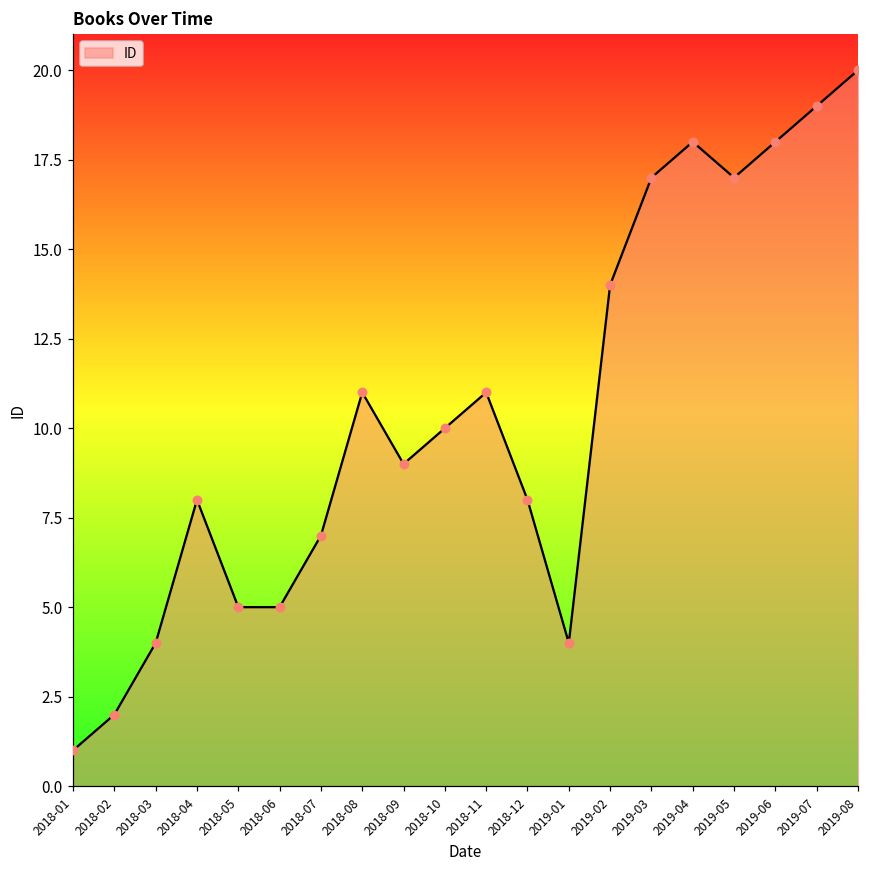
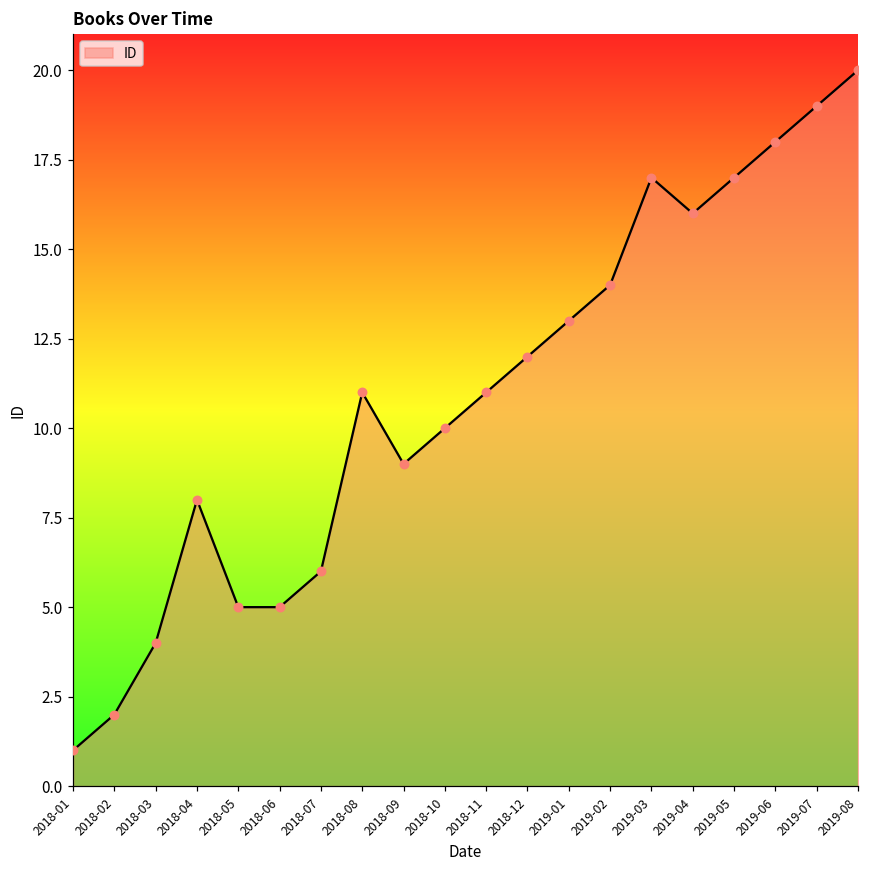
  {
    "2018-01": 1,
    "2018-02": 2,
    "2018-03": 4,
    "2018-04": 8,
    "2018-05": 5,
    "2018-06": 5,
-   "2018-07": 7,
+   "2018-07": 6,
    "2018-08": 11,
    "2018-09": 9,
    "2018-10": 10,
    "2018-11": 11,
-   "2018-12": 8,
-   "2019-01": 4,
+   "2018-12": 12,
+   "2019-01": 13,
    "2019-02": 14,
    "2019-03": 17,
-   "2019-04": 18,
+   "2019-04": 16,
    "2019-05": 17,
    "2019-06": 18,
    "2019-07": 19,
    "2019-08": 20
  }
